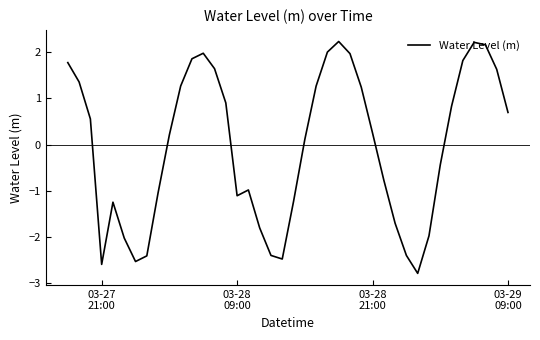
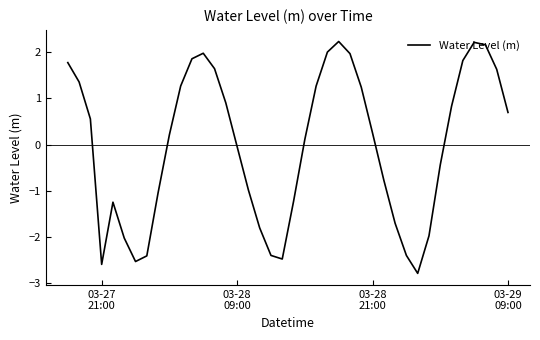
  {
    "03-27 21:00": -2.6,
-   "03-28 09:00": -1.1,
+   "03-28 09:00": 0.0,
    "03-28 21:00": 0.2,
    "03-29 09:00": 0.7
  }
